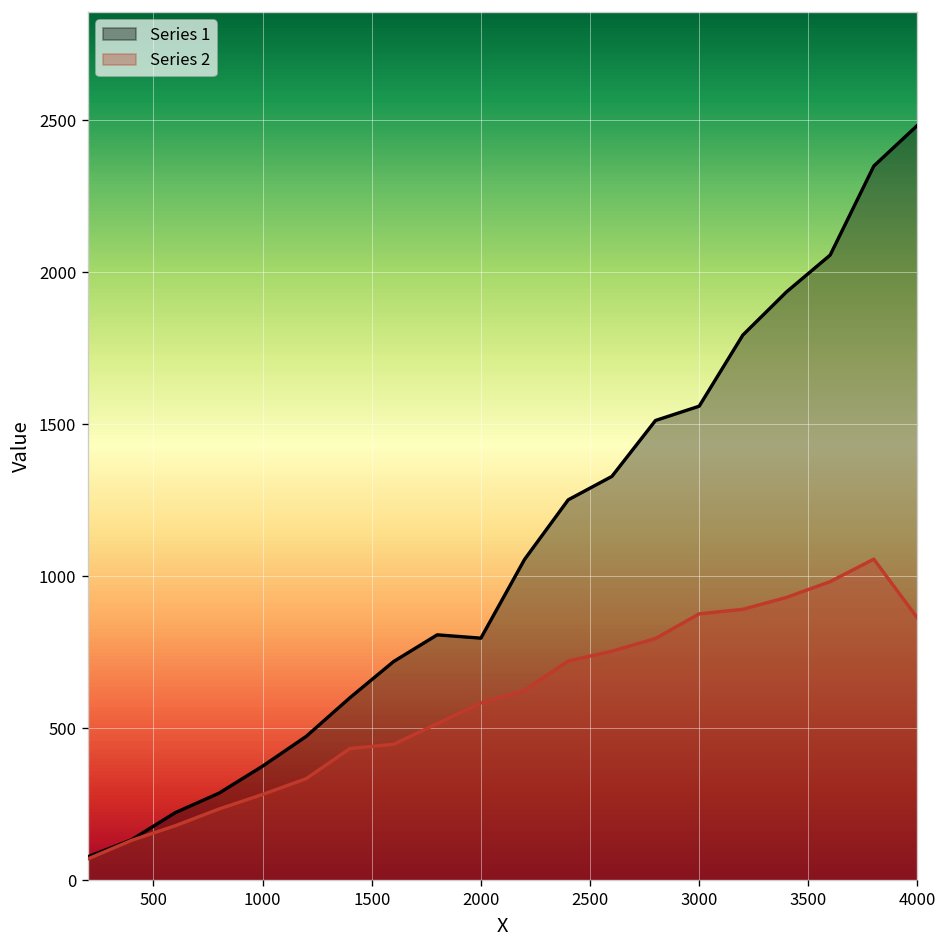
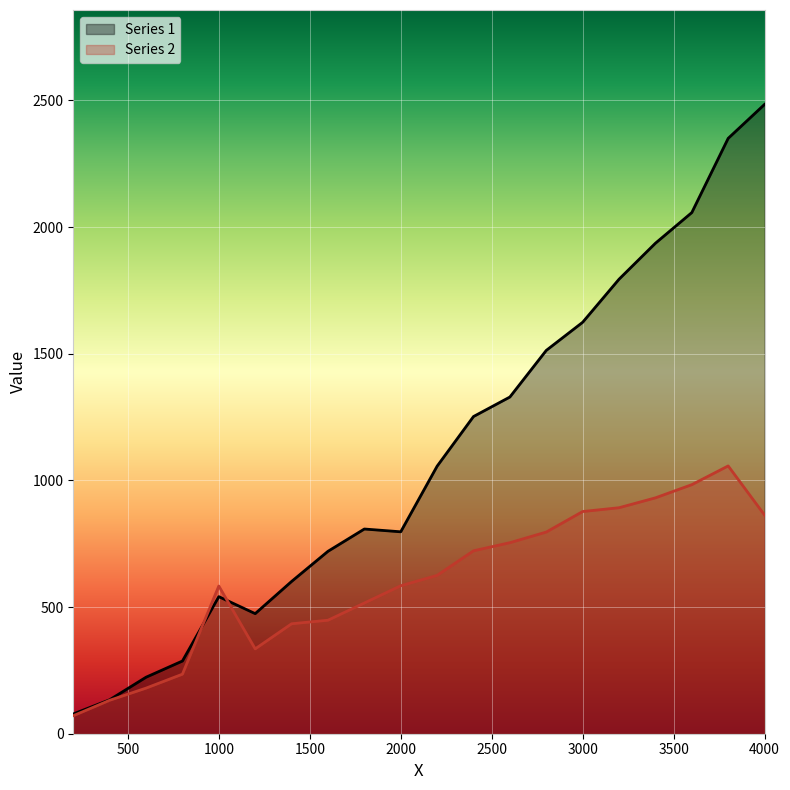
  {
    "Series 1": {
-     "1000": 380,
+     "1000": 540,
      "2000": 800,
-     "3000": 1560,
+     "3000": 1620,
      "4000": 2480
    },
    "Series 2": {
-     "1000": 280,
+     "1000": 580,
      "2000": 580,
      "3000": 880,
      "4000": 860
    }
  }
